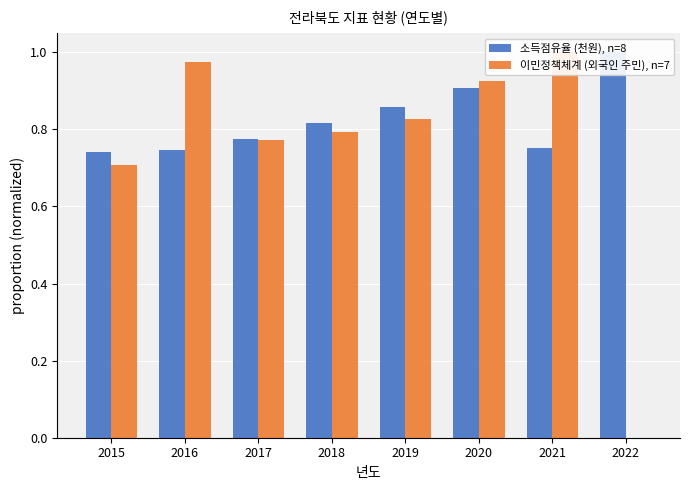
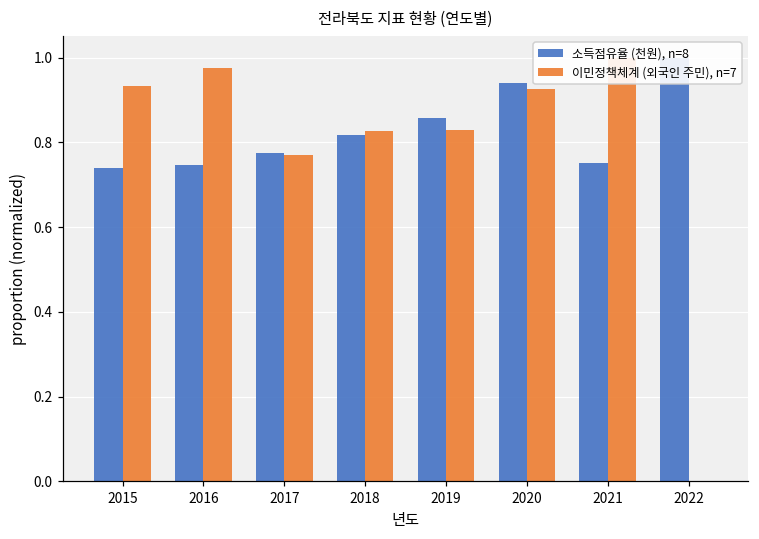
  {
    "소득점유율 (천원), n=8": {
      "2015": 0.74,
      "2016": 0.75,
      "2017": 0.77,
      "2018": 0.82,
      "2019": 0.86,
-     "2020": 0.91,
+     "2020": 0.94,
      "2021": 0.75
    },
    "이민정책체계 (외국인 주민), n=7": {
-     "2015": 0.71,
+     "2015": 0.93,
      "2016": 0.98,
      "2017": 0.77,
-     "2018": 0.79,
+     "2018": 0.83,
      "2019": 0.83,
      "2020": 0.93,
      "2022": 0.00
    }
  }
